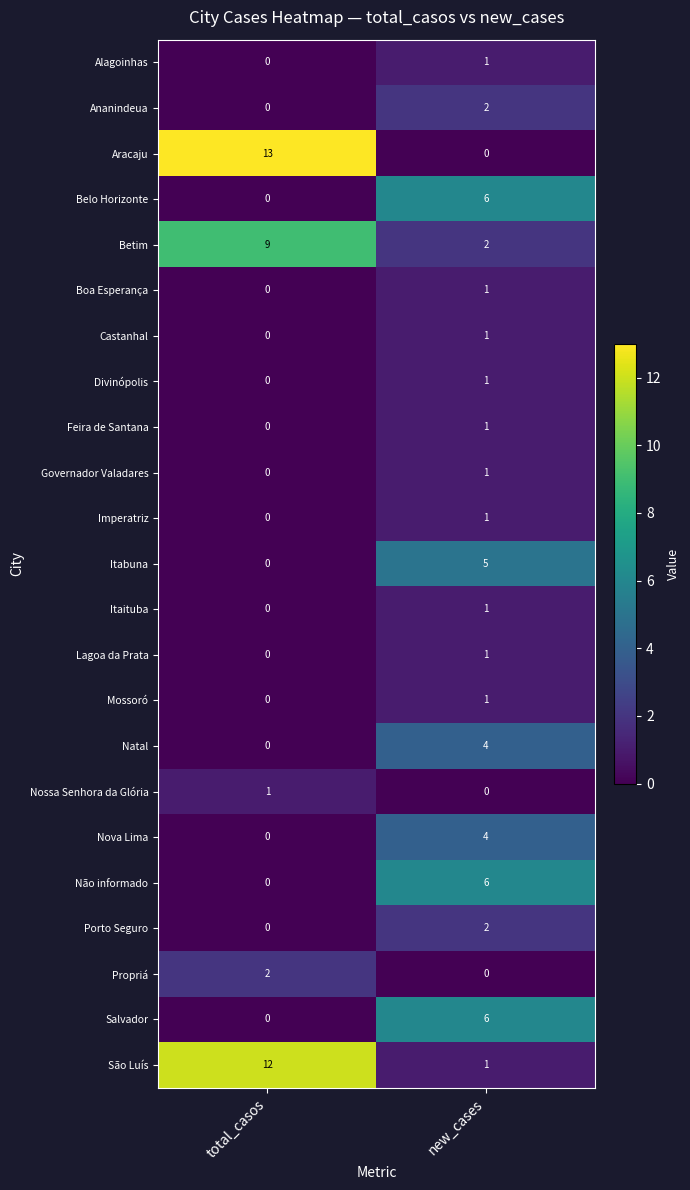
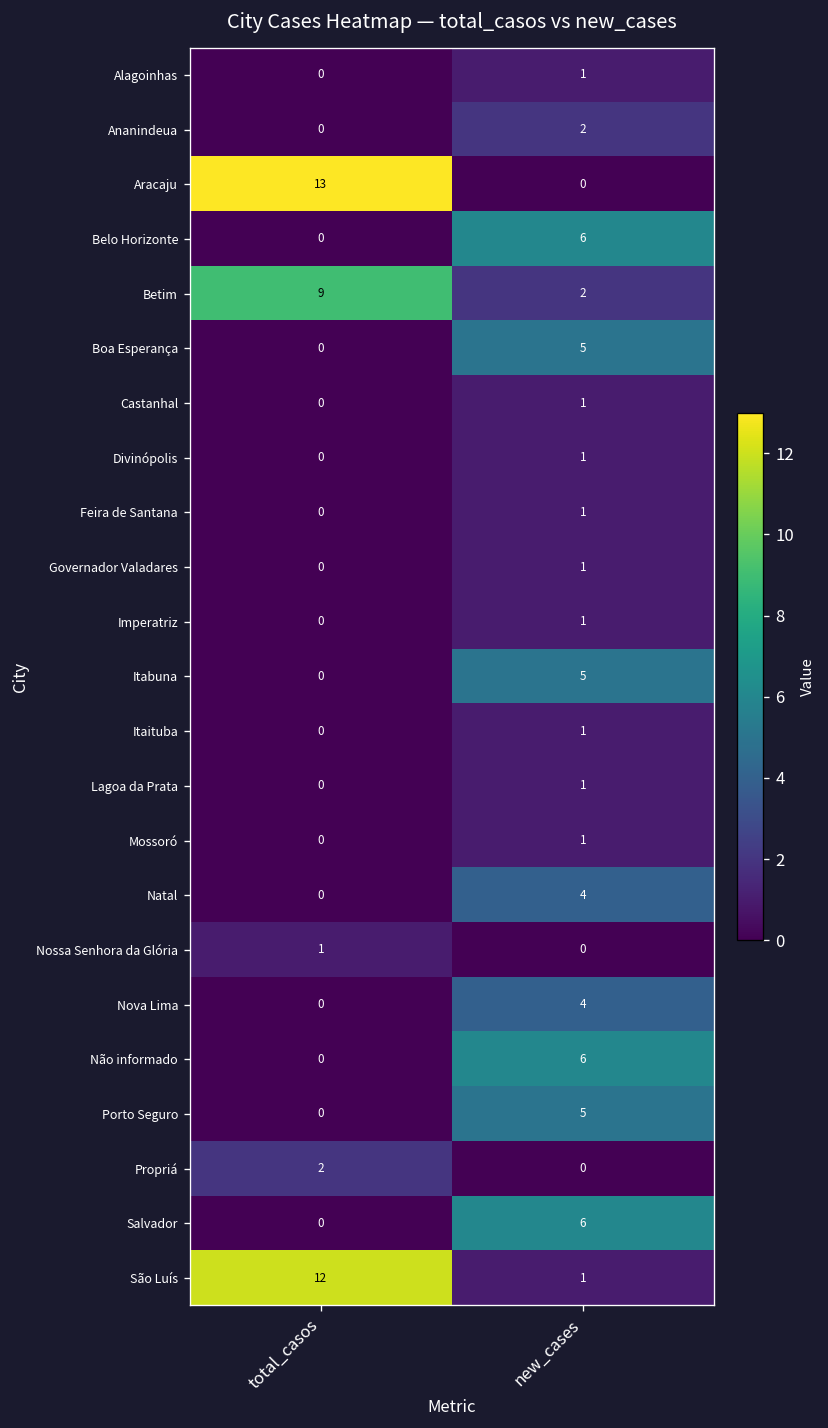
  {
    "Alagoinhas": {
      "total_casos": 0,
      "new_cases": 1
    },
    "Ananindeua": {
      "total_casos": 0,
      "new_cases": 2
    },
    "Aracaju": {
      "total_casos": 13,
      "new_cases": 0
    },
    "Belo Horizonte": {
      "total_casos": 0,
      "new_cases": 6
    },
    "Betim": {
      "total_casos": 9,
      "new_cases": 2
    },
    "Boa Esperança": {
      "total_casos": 0,
-     "new_cases": 1
+     "new_cases": 5
    },
    "Castanhal": {
      "total_casos": 0,
      "new_cases": 1
    },
    "Divinópolis": {
      "total_casos": 0,
      "new_cases": 1
    },
    "Feira de Santana": {
      "total_casos": 0,
      "new_cases": 1
    },
    "Governador Valadares": {
      "total_casos": 0,
      "new_cases": 1
    },
    "Imperatriz": {
      "total_casos": 0,
      "new_cases": 1
    },
    "Itabuna": {
      "total_casos": 0,
      "new_cases": 5
    },
    "Itaituba": {
      "total_casos": 0,
      "new_cases": 1
    },
    "Lagoa da Prata": {
      "total_casos": 0,
      "new_cases": 1
    },
    "Mossoró": {
      "total_casos": 0,
      "new_cases": 1
    },
    "Natal": {
      "total_casos": 0,
      "new_cases": 4
    },
    "Nossa Senhora da Glória": {
      "total_casos": 1,
      "new_cases": 0
    },
    "Nova Lima": {
      "total_casos": 0,
      "new_cases": 4
    },
    "Não informado": {
      "total_casos": 0,
      "new_cases": 6
    },
    "Porto Seguro": {
      "total_casos": 0,
-     "new_cases": 2
+     "new_cases": 5
    },
    "Propriá": {
      "total_casos": 2,
      "new_cases": 0
    },
    "Salvador": {
      "total_casos": 0,
      "new_cases": 6
    },
    "São Luís": {
      "total_casos": 12,
      "new_cases": 1
    }
  }
